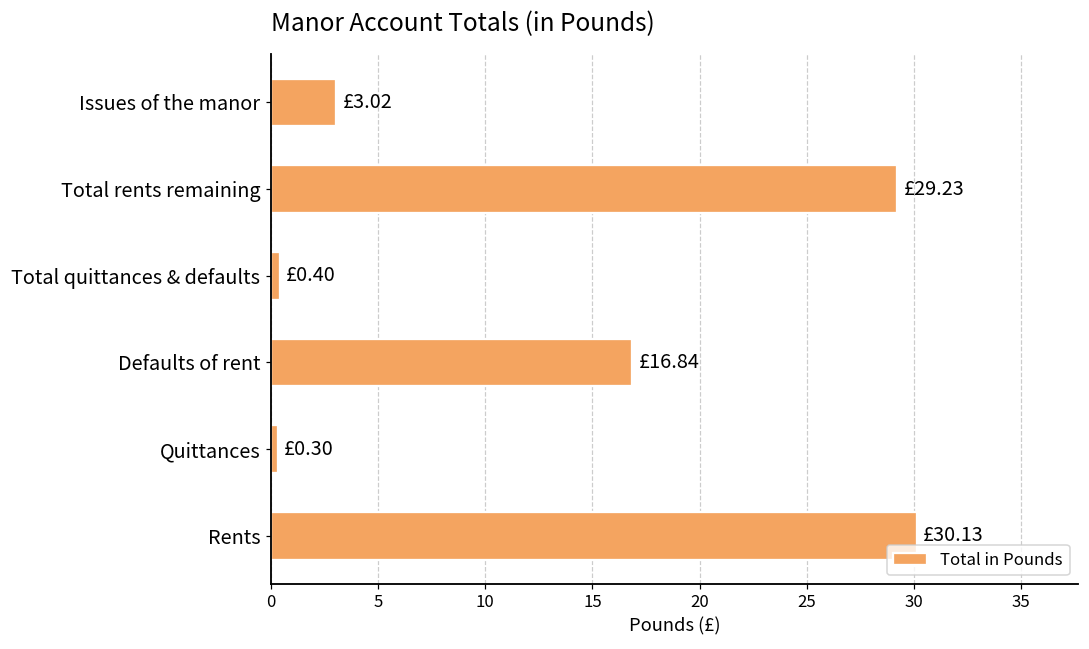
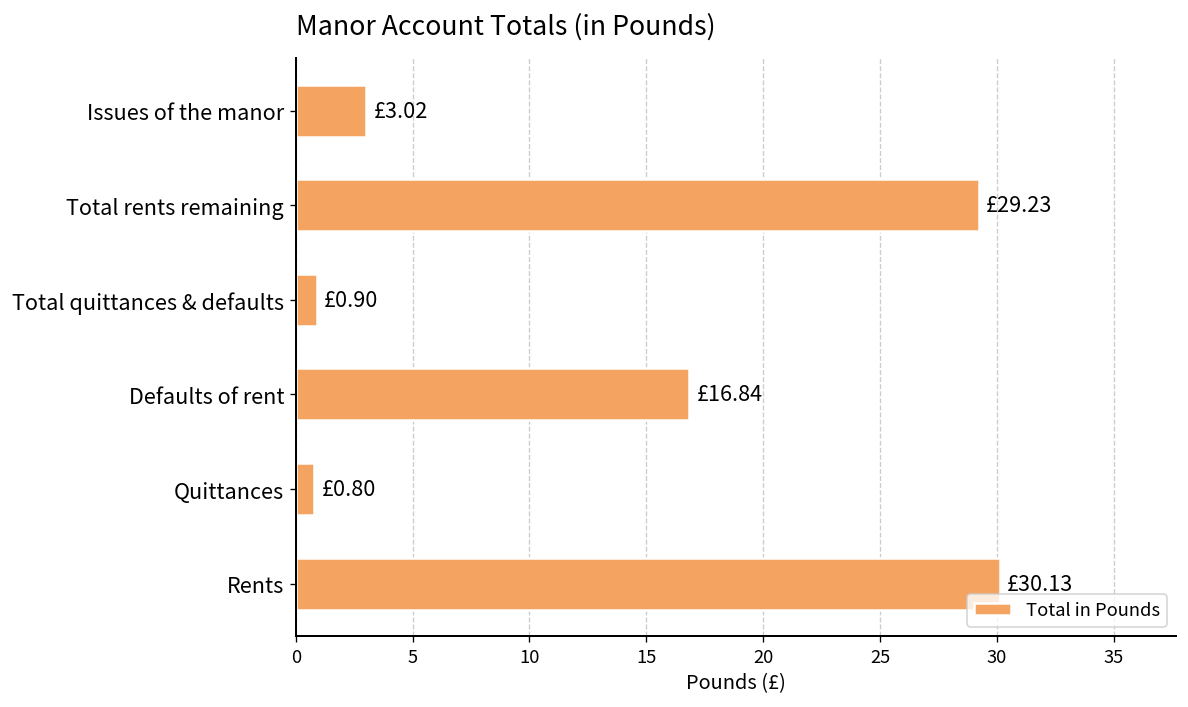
  {
    "Issues of the manor": "£3.02",
    "Total rents remaining": "£29.23",
-   "Total quittances & defaults": "£0.40",
+   "Total quittances & defaults": "£0.90",
    "Defaults of rent": "£16.84",
-   "Quittances": "£0.30"
+   "Quittances": "£0.80"
  }
